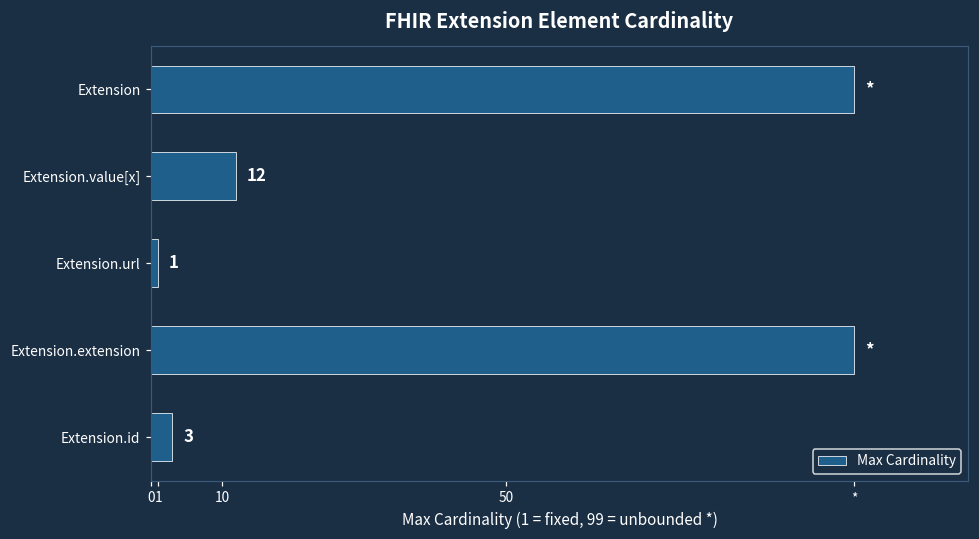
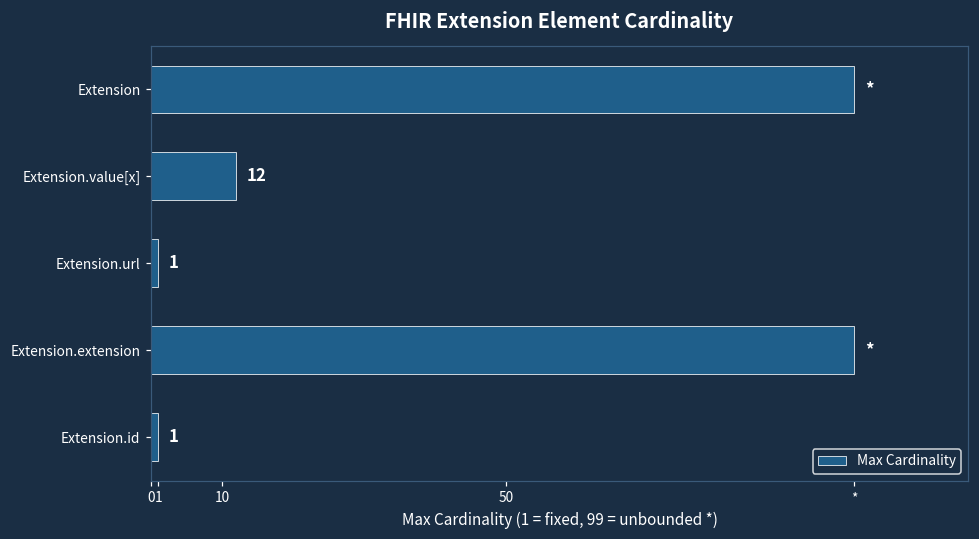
  {
    "Extension.value[x]": 12,
    "Extension.url": 1,
-   "Extension.id": 3
+   "Extension.id": 1
  }
